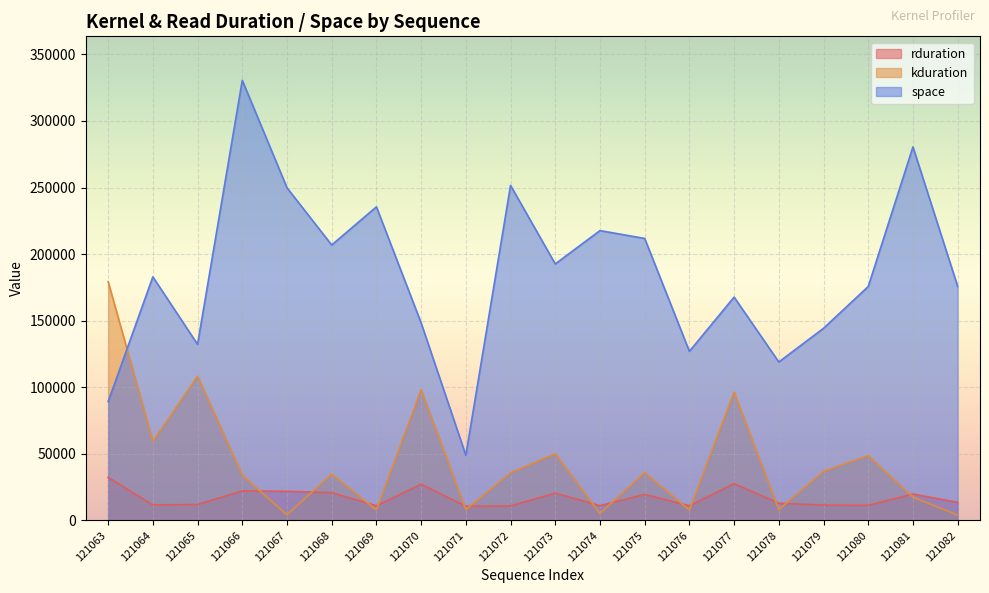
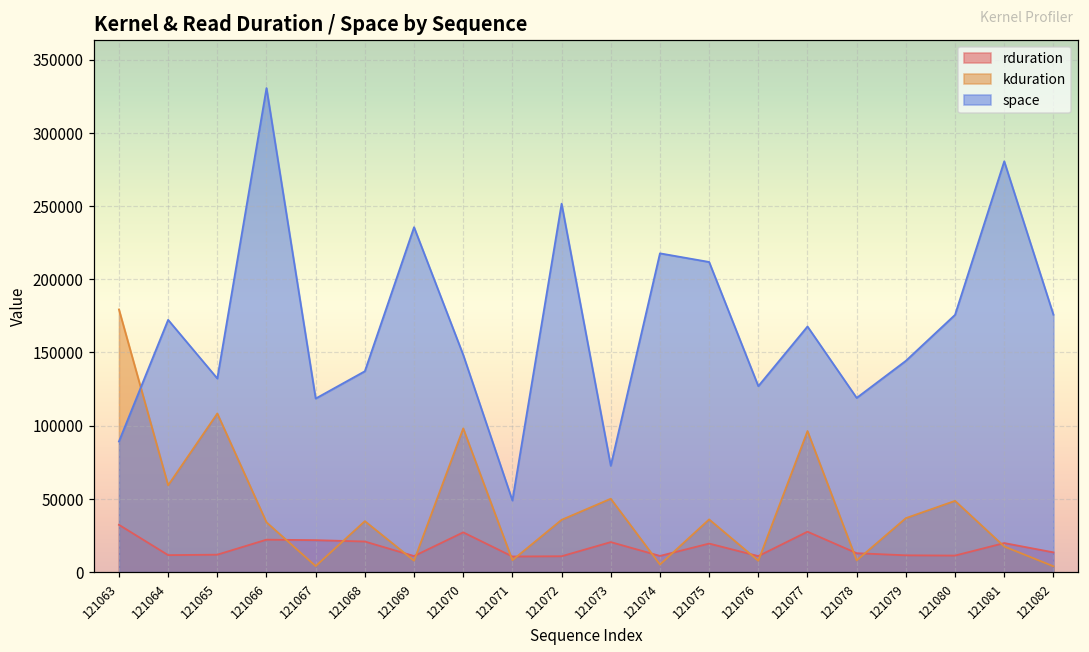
  {
    "space": {
      "121063": 89000,
-     "121064": 183000,
+     "121064": 172000,
      "121065": 132000,
      "121066": 331000,
-     "121067": 250000,
-     "121068": 207000,
+     "121067": 119000,
+     "121068": 137000,
      "121069": 236000,
      "121070": 148000,
      "121071": 49000,
      "121072": 252000,
-     "121073": 193000,
+     "121073": 73000,
      "121074": 218000,
      "121075": 212000,
      "121076": 127000,
      "121077": 168000,
      "121078": 119000,
      "121079": 144000,
      "121080": 176000,
      "121081": 281000,
      "121082": 176000
    }
  }
